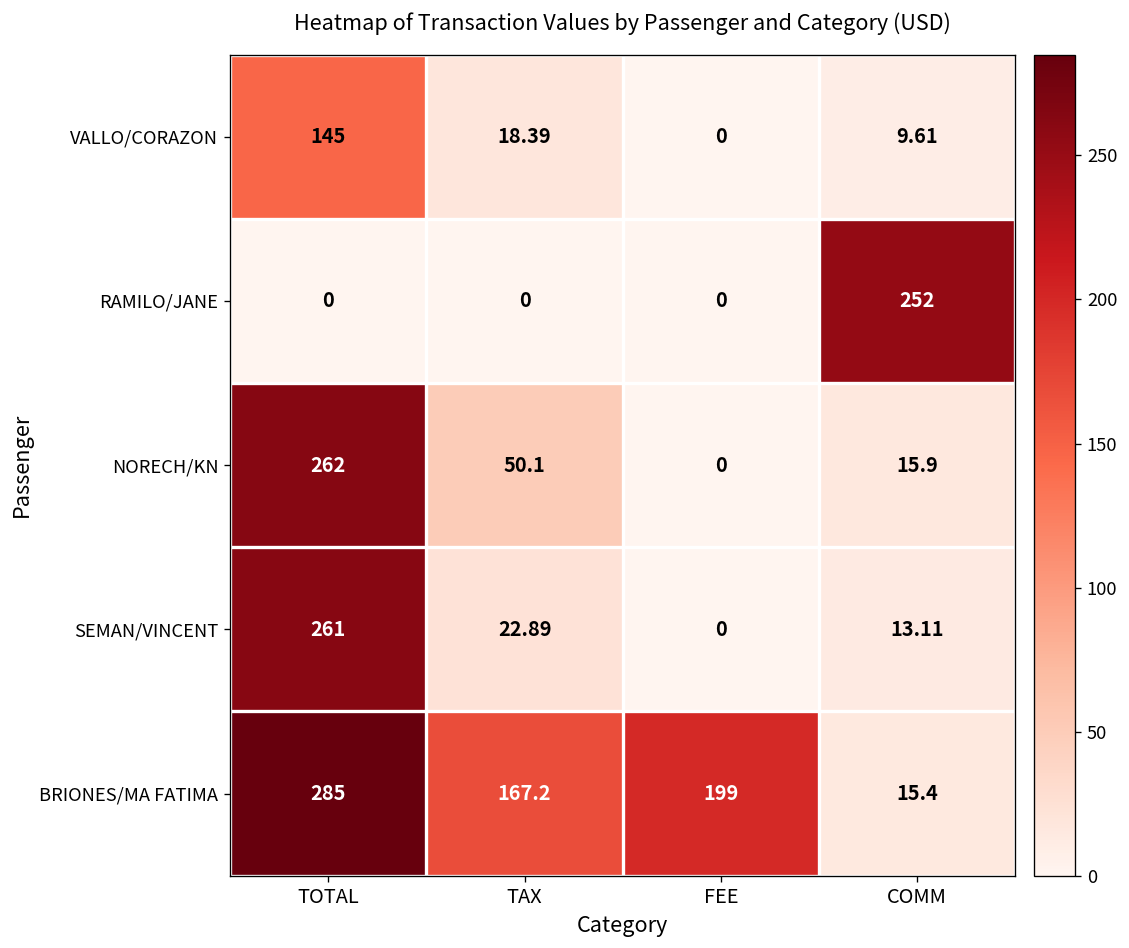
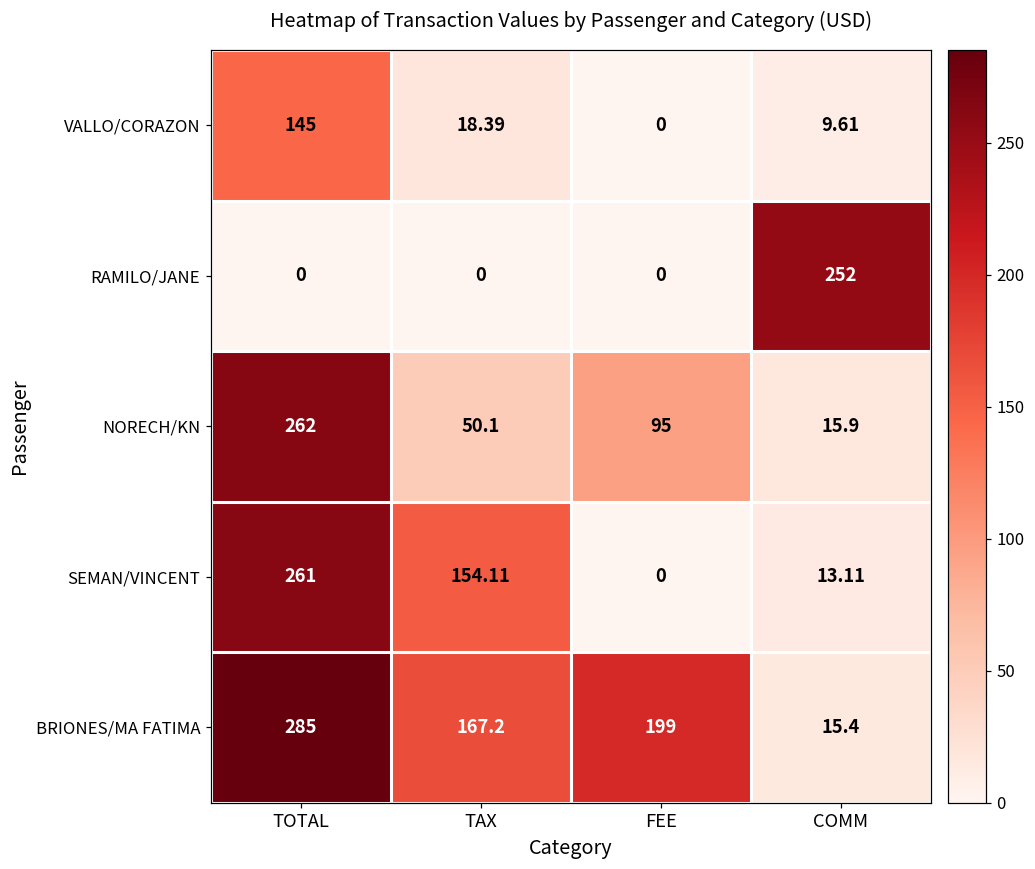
  {
    "VALLO/CORAZON": {
      "TOTAL": 145,
      "TAX": 18.39,
      "FEE": 0,
      "COMM": 9.61
    },
    "RAMILO/JANE": {
      "TOTAL": 0,
      "TAX": 0,
      "FEE": 0,
      "COMM": 252
    },
    "NORECH/KN": {
      "TOTAL": 262,
      "TAX": 50.1,
-     "FEE": 0,
+     "FEE": 95,
      "COMM": 15.9
    },
    "SEMAN/VINCENT": {
      "TOTAL": 261,
-     "TAX": 22.89,
+     "TAX": 154.11,
      "FEE": 0,
      "COMM": 13.11
    },
    "BRIONES/MA FATIMA": {
      "TOTAL": 285,
      "TAX": 167.2,
      "FEE": 199,
      "COMM": 15.4
    }
  }
